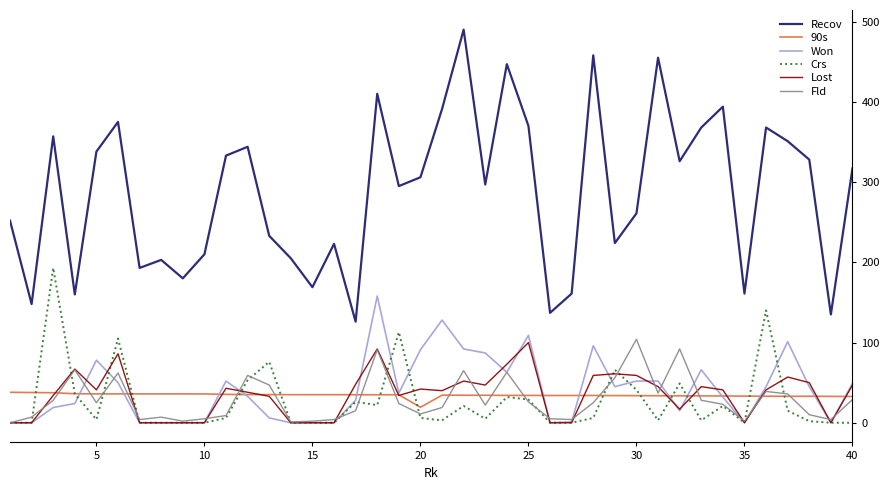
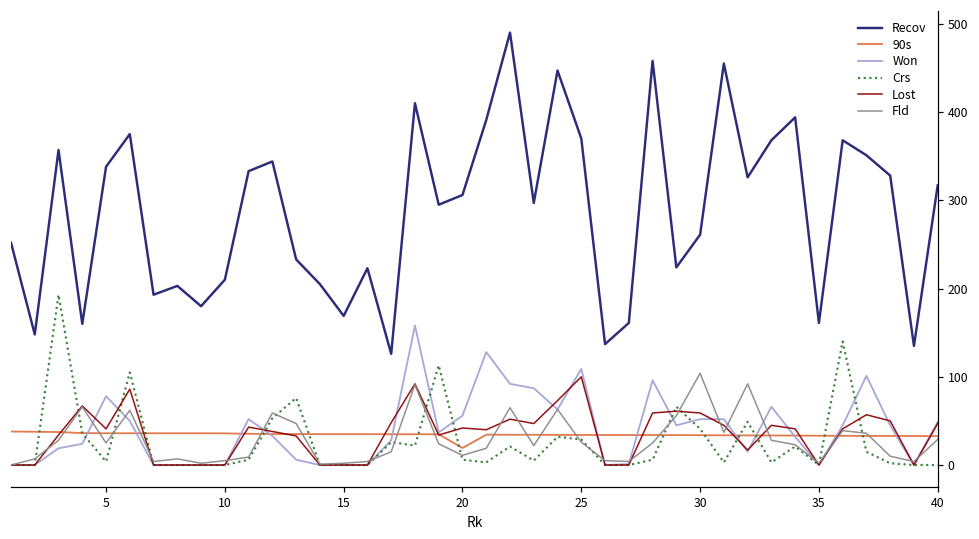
  {
    "Recov": {
      "5": 340,
      "10": 210,
      "15": 170,
      "20": 310,
      "25": 370,
      "30": 260,
      "35": 160,
      "40": 320
    },
    "90s": {
      "5": 40,
      "10": 40,
      "15": 40,
      "20": 20,
      "25": 30,
      "30": 30,
      "35": 30,
      "40": 30
    },
    "Won": {
      "5": 80,
-     "20": 90,
+     "20": 60,
      "25": 110,
      "30": 50
    },
    "Crs": {
      "5": 0,
      "20": 10,
      "30": 40,
      "40": 0
    },
    "Lost": {
      "5": 40,
      "20": 40,
      "25": 100,
      "30": 60
    },
    "Fld": {
      "5": 30,
      "10": 10,
      "20": 10,
      "30": 100,
      "40": 30
    }
  }
